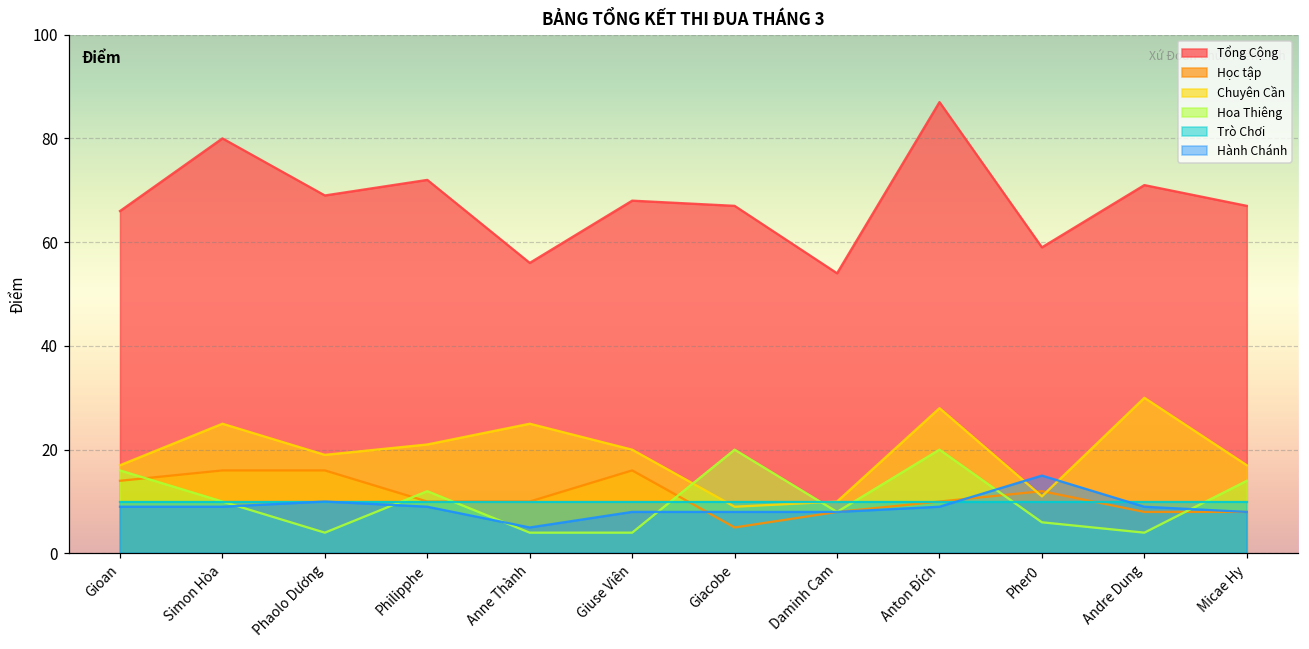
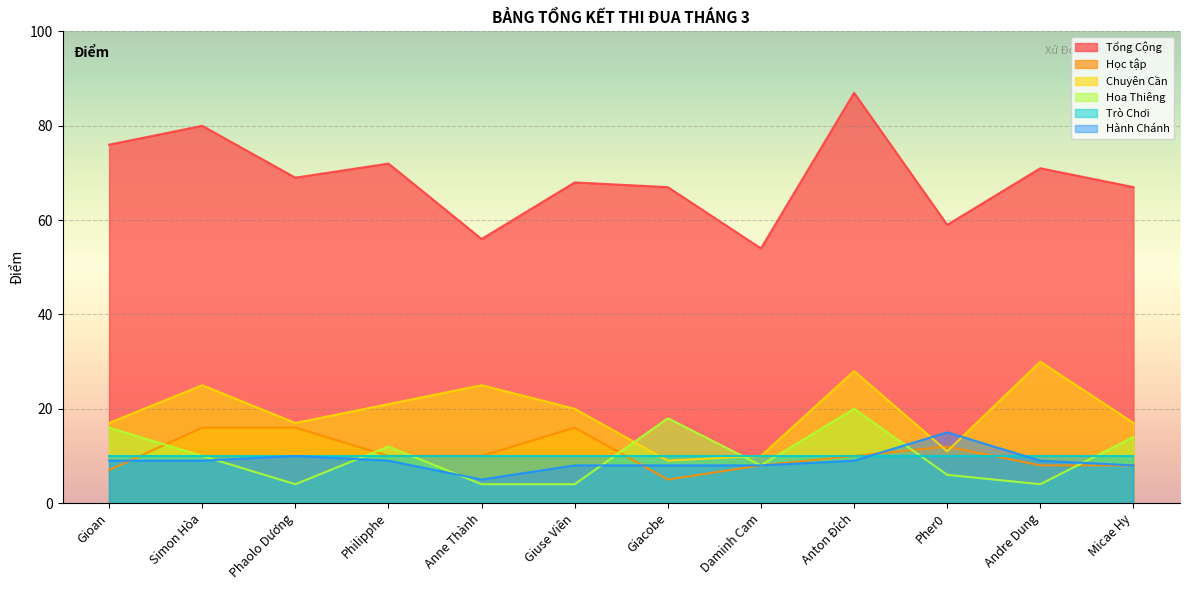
  {
    "Tổng Cộng": {
-     "Gioan": 66,
+     "Gioan": 76,
      "Simon Hòa": 80,
      "Phaolo Dương": 69,
      "Philipphe": 72,
      "Anne Thành": 56,
      "Giuse Viên": 68,
      "Giacobe": 67,
      "Daminh Cam": 54,
      "Anton Đích": 87,
      "Pher0": 59,
      "Andre Dung": 71,
      "Micae Hy": 67
    },
    "Học tập": {
-     "Gioan": 14,
+     "Gioan": 7,
      "Simon Hòa": 16,
      "Phaolo Dương": 16,
      "Giuse Viên": 16,
      "Giacobe": 5,
      "Pher0": 12,
      "Andre Dung": 8
    },
    "Chuyên Cần": {
      "Gioan": 17,
      "Simon Hòa": 25,
-     "Phaolo Dương": 19,
+     "Phaolo Dương": 17,
      "Philipphe": 21,
      "Anne Thành": 25,
      "Giuse Viên": 20,
      "Giacobe": 9,
      "Anton Đích": 28,
      "Pher0": 11,
      "Andre Dung": 30,
      "Micae Hy": 17
    },
    "Hoa Thiêng": {
      "Gioan": 16,
      "Phaolo Dương": 4,
      "Philipphe": 12,
      "Anne Thành": 4,
      "Giuse Viên": 4,
-     "Giacobe": 20,
+     "Giacobe": 18,
      "Anton Đích": 20,
      "Pher0": 6,
      "Andre Dung": 4,
      "Micae Hy": 14
    },
    "Trò Chơi": {
      "Gioan": 10,
      "Giuse Viên": 10,
      "Giacobe": 10,
      "Pher0": 10,
      "Andre Dung": 10,
      "Micae Hy": 10
    },
    "Hành Chánh": {
      "Gioan": 9,
      "Simon Hòa": 9,
      "Philipphe": 9,
      "Anne Thành": 5,
      "Giuse Viên": 8,
      "Giacobe": 8,
      "Anton Đích": 9,
      "Pher0": 15,
      "Andre Dung": 9
    }
  }
